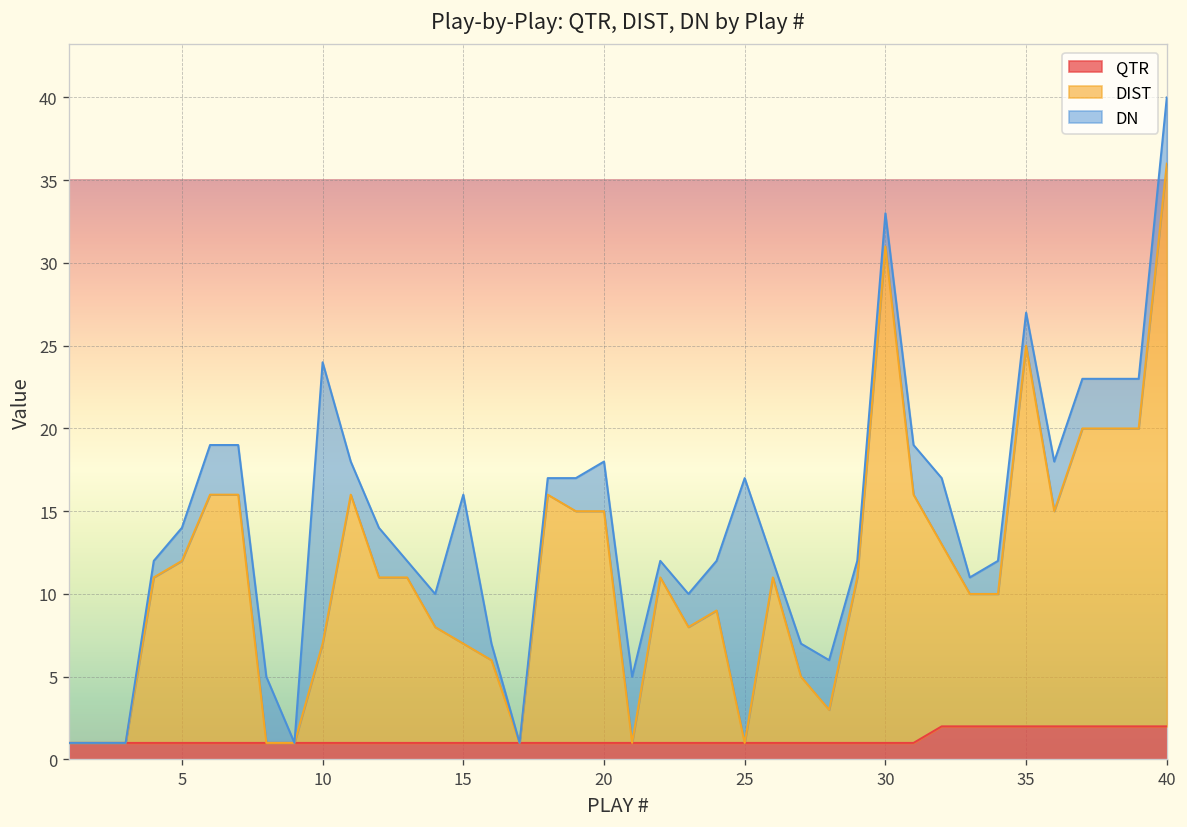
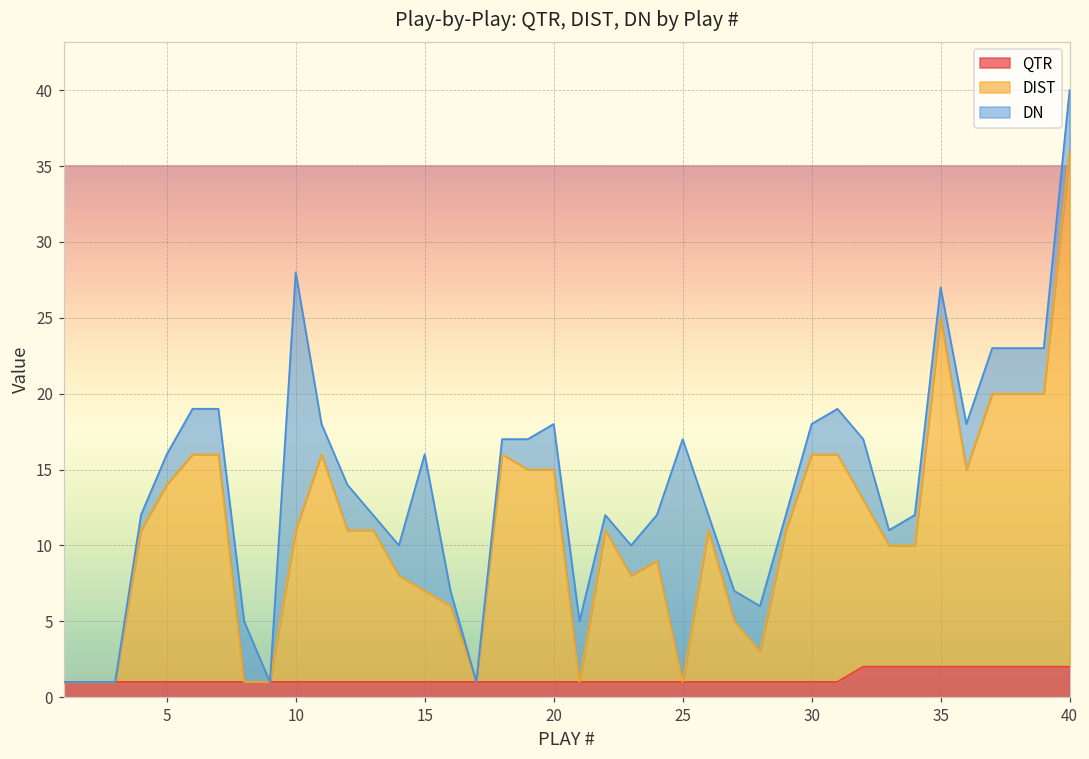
  {
    "QTR": {
      "5": 1,
      "10": 1,
      "15": 1,
      "20": 1,
      "30": 1,
      "35": 2,
      "40": 2
    },
    "DIST": {
-     "5": 11,
-     "10": 6,
+     "5": 13,
+     "10": 10,
      "15": 7,
      "20": 15,
-     "30": 30,
+     "30": 15,
      "35": 25,
      "40": 36
    },
    "DN": {
      "15": 16,
      "20": 18,
      "25": 17,
      "35": 27,
      "40": 40
    }
  }
